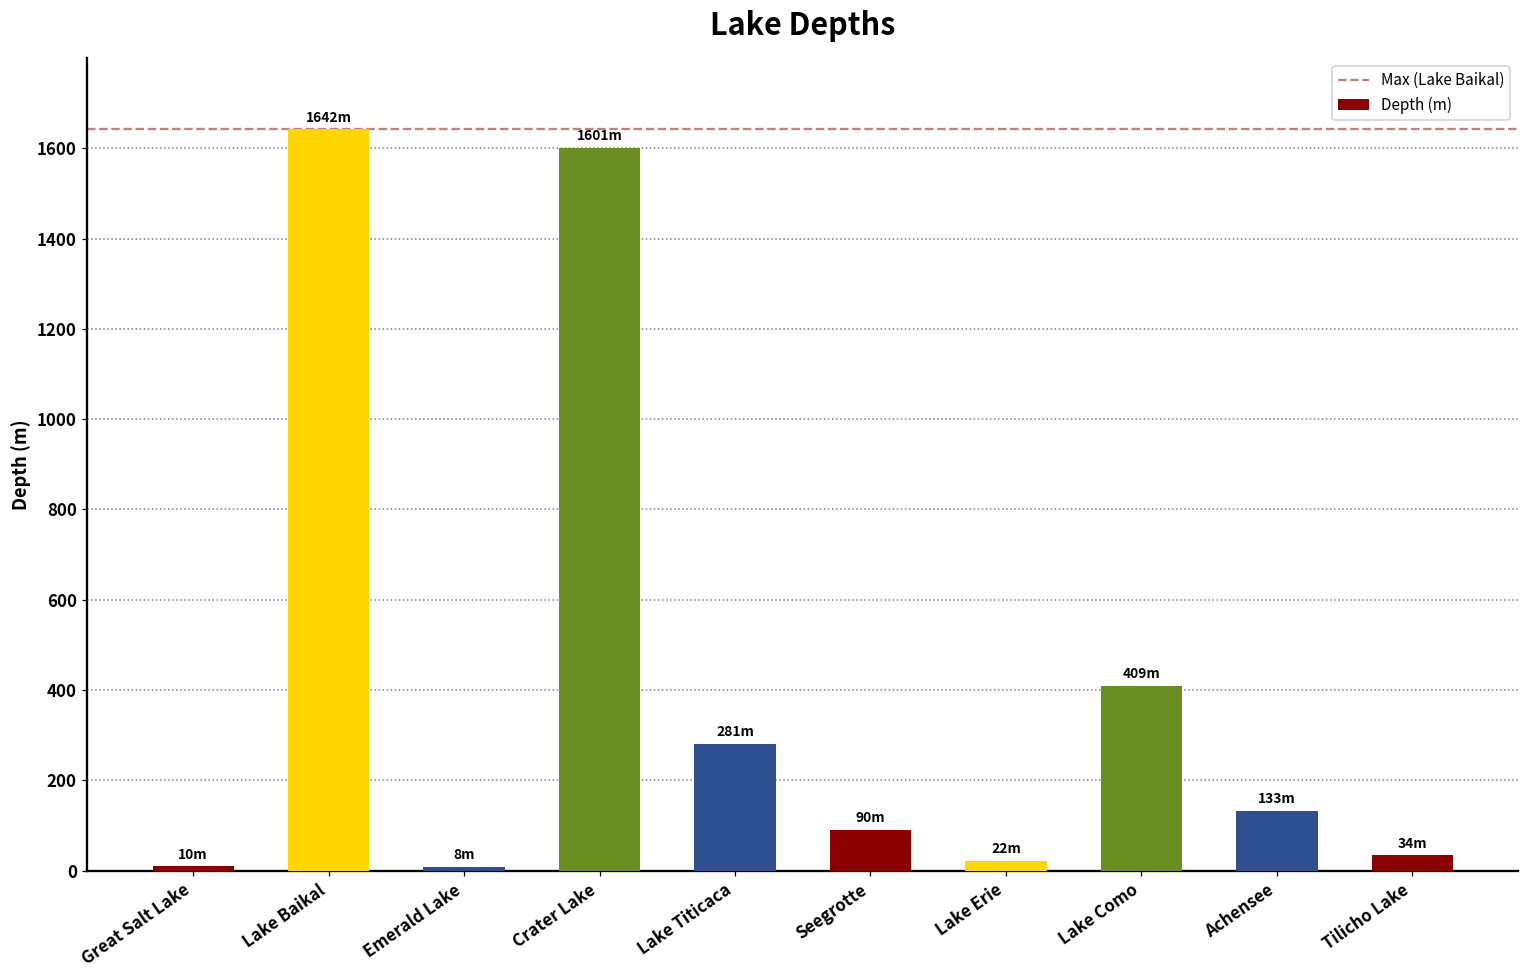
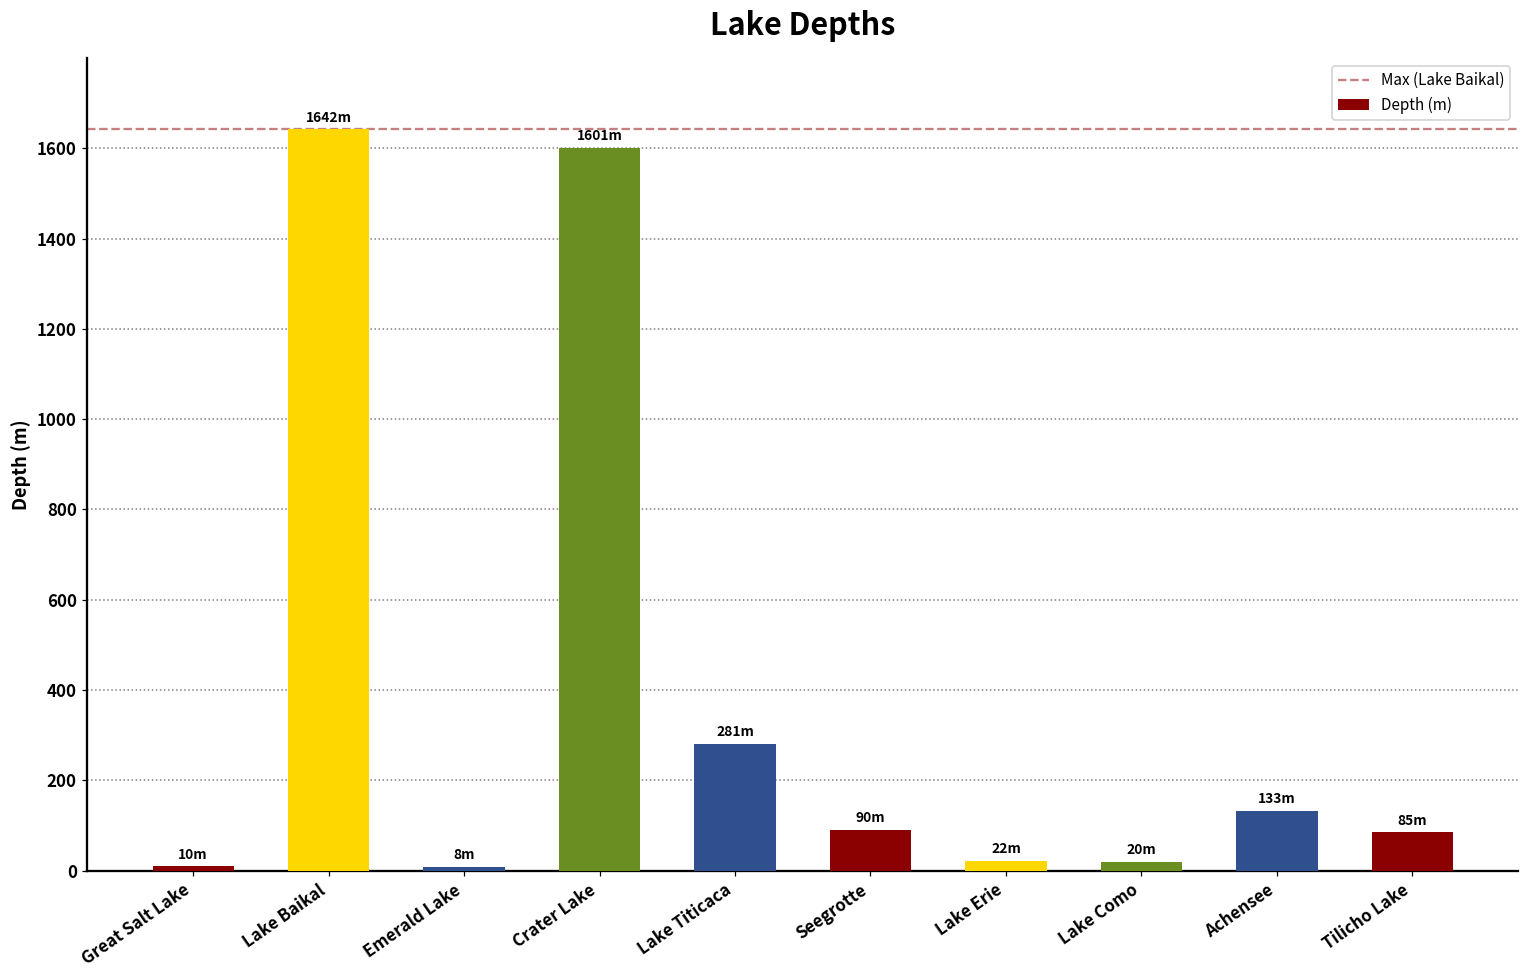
  {
    "Great Salt Lake": "10m",
    "Lake Baikal": "1642m",
    "Emerald Lake": "8m",
    "Crater Lake": "1601m",
    "Lake Titicaca": "281m",
    "Seegrotte": "90m",
    "Lake Erie": "22m",
-   "Lake Como": "409m",
+   "Lake Como": "20m",
    "Achensee": "133m",
-   "Tilicho Lake": "34m"
+   "Tilicho Lake": "85m"
  }
